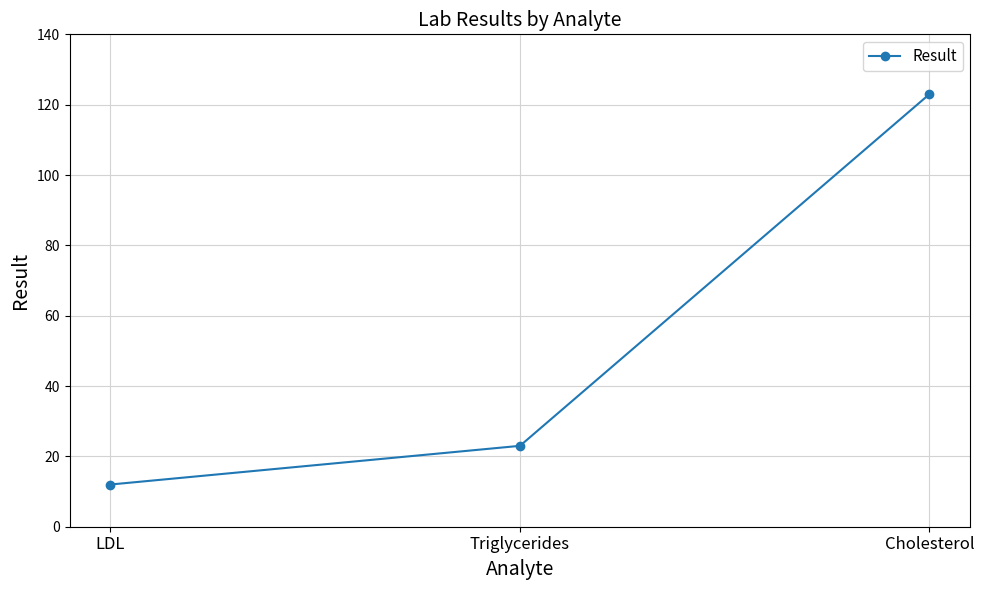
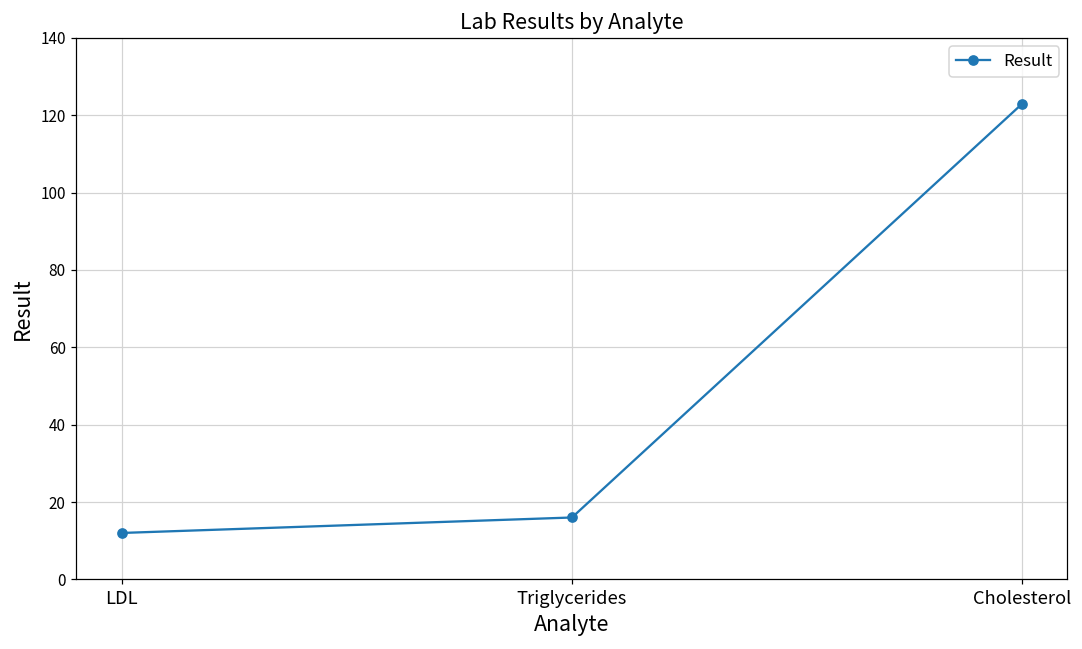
  {
    "LDL": 12,
-   "Triglycerides": 23,
+   "Triglycerides": 16,
    "Cholesterol": 123
  }
